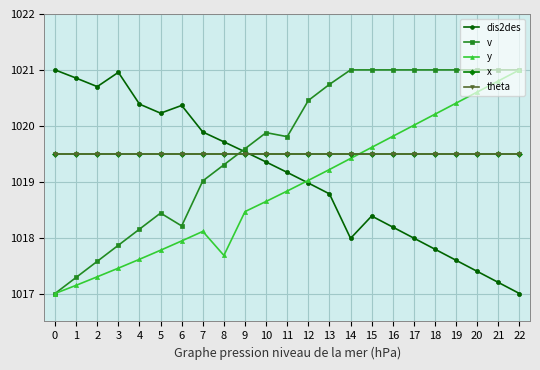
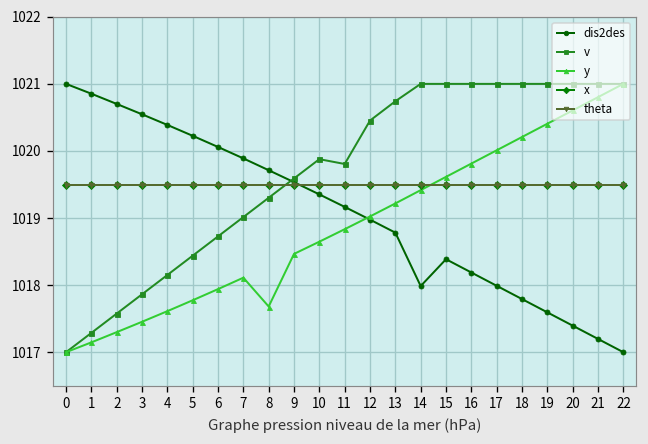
  {
    "dis2des": {
      "0": 1021.0,
      "1": 1020.9,
      "2": 1020.7,
-     "3": 1021.0,
+     "3": 1020.5,
      "4": 1020.4,
      "5": 1020.2,
-     "6": 1020.4,
+     "6": 1020.1,
      "7": 1019.9,
      "8": 1019.7,
      "10": 1019.4,
      "11": 1019.2,
      "12": 1019.0,
      "13": 1018.8,
      "14": 1018.0,
      "15": 1018.4,
      "16": 1018.2,
      "17": 1018.0,
      "18": 1017.8,
      "19": 1017.6,
      "20": 1017.4,
      "21": 1017.2,
      "22": 1017.0
    },
    "v": {
      "1": 1017.3,
      "2": 1017.6,
      "3": 1017.9,
      "4": 1018.2,
      "5": 1018.4,
-     "6": 1018.2,
+     "6": 1018.7,
      "7": 1019.0,
      "8": 1019.3,
      "9": 1019.6,
      "10": 1019.9,
      "11": 1019.8,
      "12": 1020.5,
      "13": 1020.7,
      "14": 1021.0,
      "15": 1021.0,
      "16": 1021.0,
      "17": 1021.0,
      "18": 1021.0,
      "19": 1021.0
    },
    "y": {
      "1": 1017.1,
      "2": 1017.3,
      "3": 1017.5,
      "4": 1017.6,
      "5": 1017.8,
      "6": 1017.9,
      "7": 1018.1,
      "8": 1017.7,
      "9": 1018.5,
      "10": 1018.6,
      "11": 1018.8,
      "12": 1019.0,
      "13": 1019.2,
      "14": 1019.4,
      "15": 1019.6,
      "16": 1019.8,
      "17": 1020.0,
      "18": 1020.2,
      "19": 1020.4
    },
    "theta": {
      "0": 1019.5,
      "1": 1019.5,
      "2": 1019.5,
      "3": 1019.5,
      "4": 1019.5,
      "5": 1019.5,
      "6": 1019.5,
      "7": 1019.5,
      "8": 1019.5,
      "10": 1019.5,
      "11": 1019.5,
      "12": 1019.5,
      "13": 1019.5,
      "14": 1019.5,
      "15": 1019.5,
      "16": 1019.5,
      "17": 1019.5,
      "18": 1019.5,
      "19": 1019.5,
      "20": 1019.5,
      "21": 1019.5,
      "22": 1019.5
    }
  }
